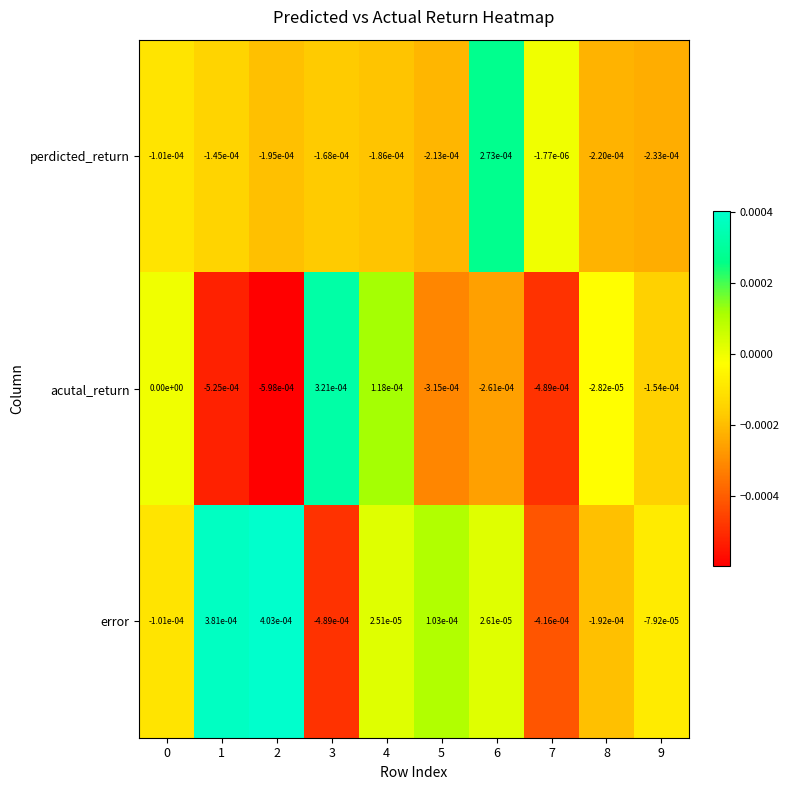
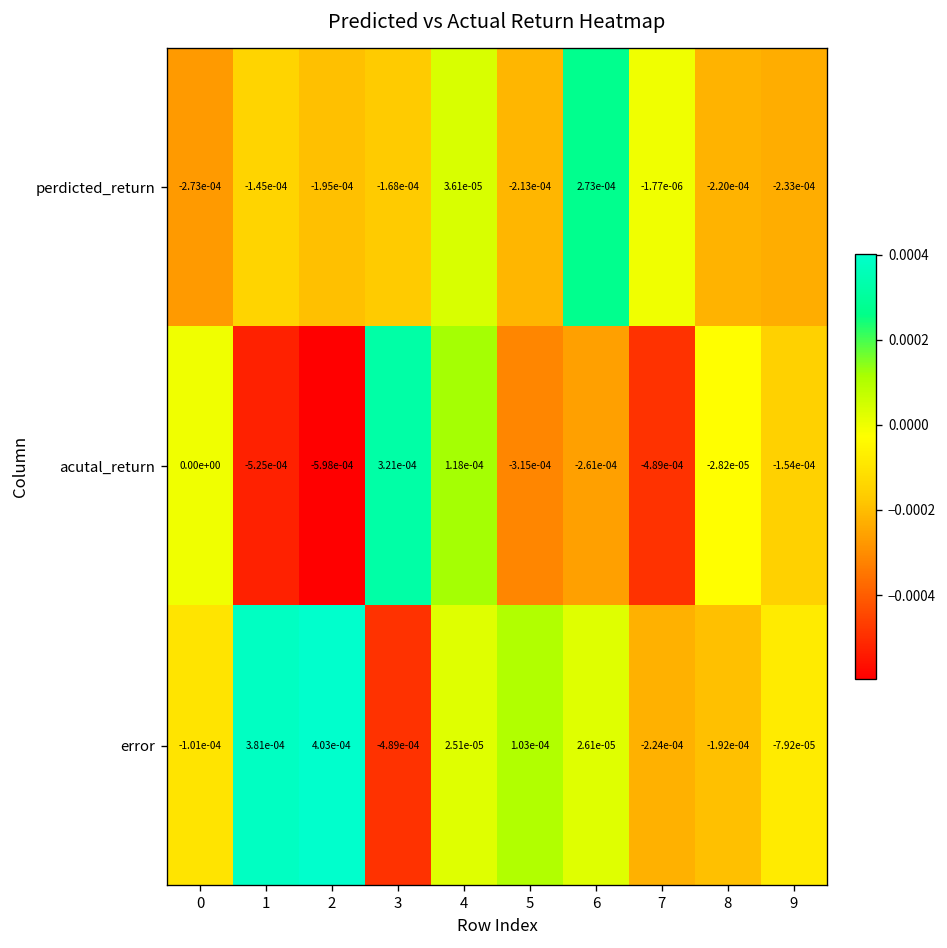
  {
    "perdicted_return": {
-     "0": "-1.01e-04",
+     "0": "-2.73e-04",
      "1": "-1.45e-04",
      "2": "-1.95e-04",
      "3": "-1.68e-04",
-     "4": "-1.86e-04",
+     "4": "3.61e-05",
      "5": "-2.13e-04",
      "6": "2.73e-04",
      "7": "-1.77e-06",
      "8": "-2.20e-04",
      "9": "-2.33e-04"
    },
    "acutal_return": {
      "0": "0.00e+00",
      "1": "-5.25e-04",
      "2": "-5.98e-04",
      "3": "3.21e-04",
      "4": "1.18e-04",
      "5": "-3.15e-04",
      "6": "-2.61e-04",
      "7": "-4.89e-04",
      "8": "-2.82e-05",
      "9": "-1.54e-04"
    },
    "error": {
      "0": "-1.01e-04",
      "1": "3.81e-04",
      "2": "4.03e-04",
      "3": "-4.89e-04",
      "4": "2.51e-05",
      "5": "1.03e-04",
      "6": "2.61e-05",
-     "7": "-4.16e-04",
+     "7": "-2.24e-04",
      "8": "-1.92e-04",
      "9": "-7.92e-05"
    }
  }
